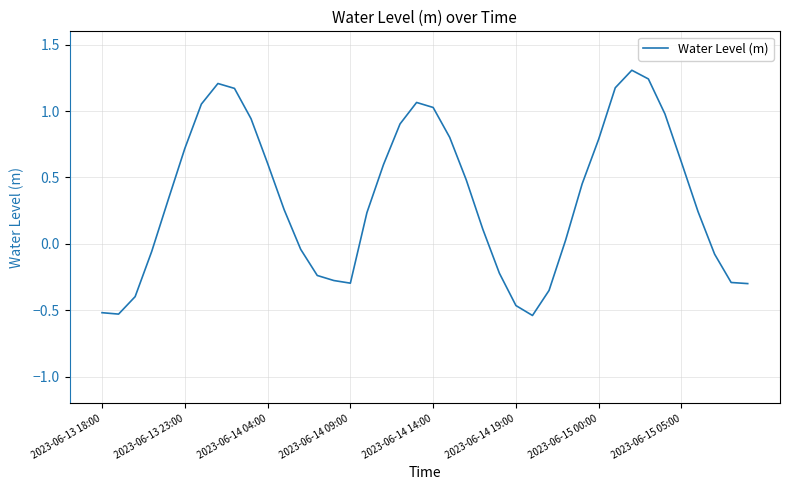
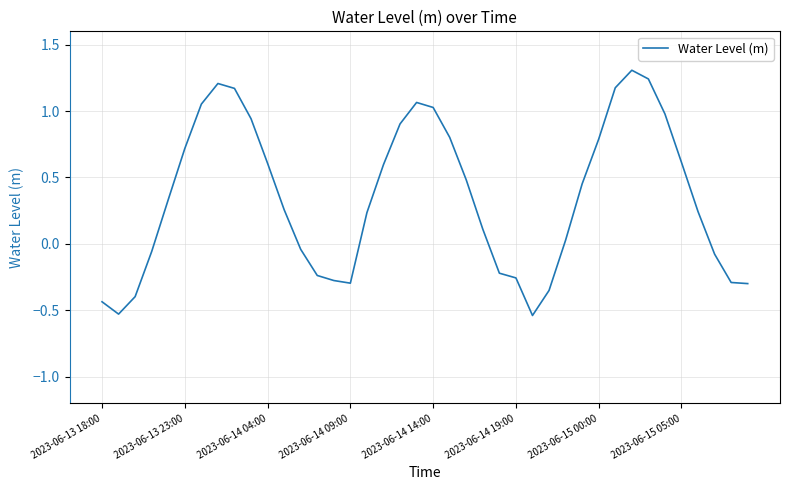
  {
-   "2023-06-13 18:00": -0.52,
+   "2023-06-13 18:00": -0.44,
    "2023-06-13 23:00": 0.72,
    "2023-06-14 04:00": 0.61,
    "2023-06-14 09:00": -0.30,
    "2023-06-14 14:00": 1.03,
-   "2023-06-14 19:00": -0.46,
+   "2023-06-14 19:00": -0.26,
    "2023-06-15 00:00": 0.79,
    "2023-06-15 05:00": 0.61
  }
